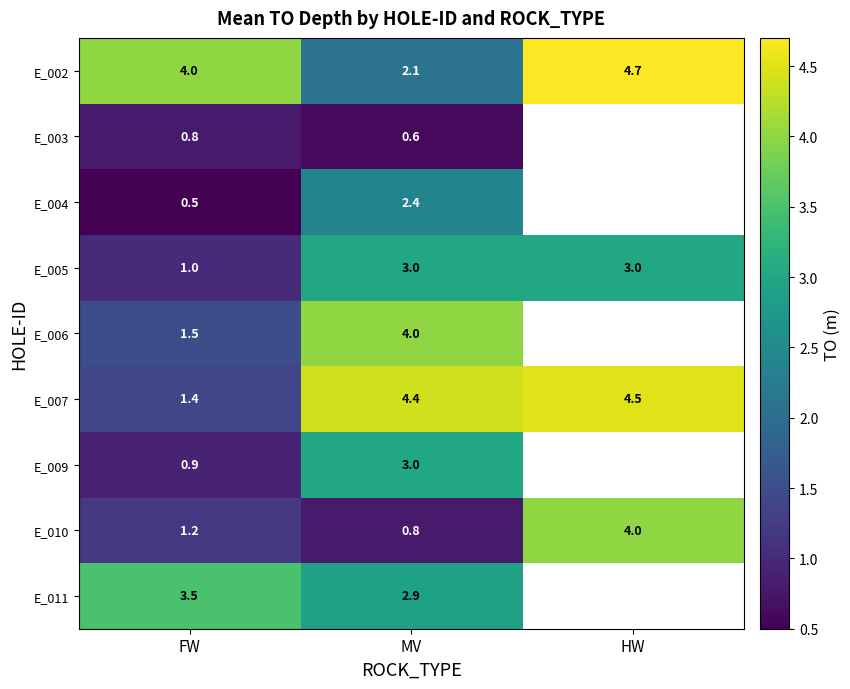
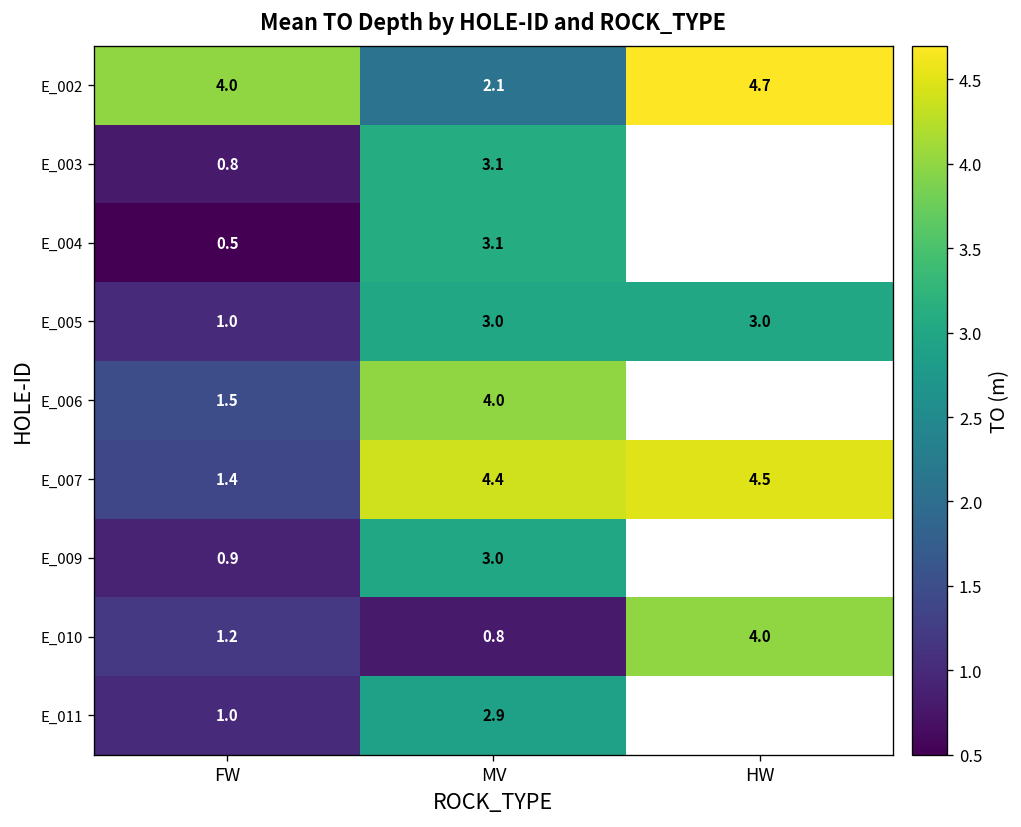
  {
    "E_002": {
      "FW": 4.0,
      "MV": 2.1,
      "HW": 4.7
    },
    "E_003": {
      "FW": 0.8,
-     "MV": 0.6
+     "MV": 3.1
    },
    "E_004": {
      "FW": 0.5,
-     "MV": 2.4
+     "MV": 3.1
    },
    "E_005": {
      "FW": 1.0,
      "MV": 3.0,
      "HW": 3.0
    },
    "E_006": {
      "FW": 1.5,
      "MV": 4.0
    },
    "E_007": {
      "FW": 1.4,
      "MV": 4.4,
      "HW": 4.5
    },
    "E_009": {
      "FW": 0.9,
      "MV": 3.0
    },
    "E_010": {
      "FW": 1.2,
      "MV": 0.8,
      "HW": 4.0
    },
    "E_011": {
-     "FW": 3.5,
+     "FW": 1.0,
      "MV": 2.9
    }
  }
